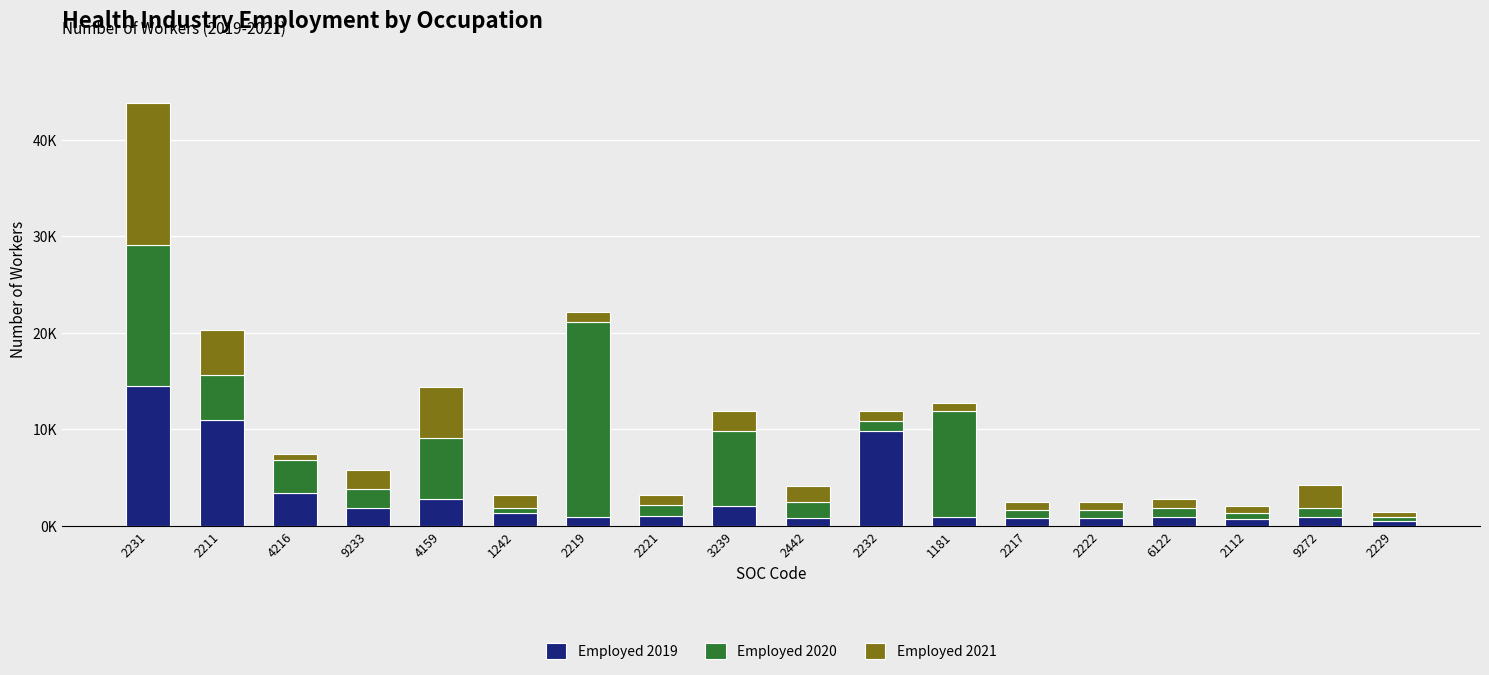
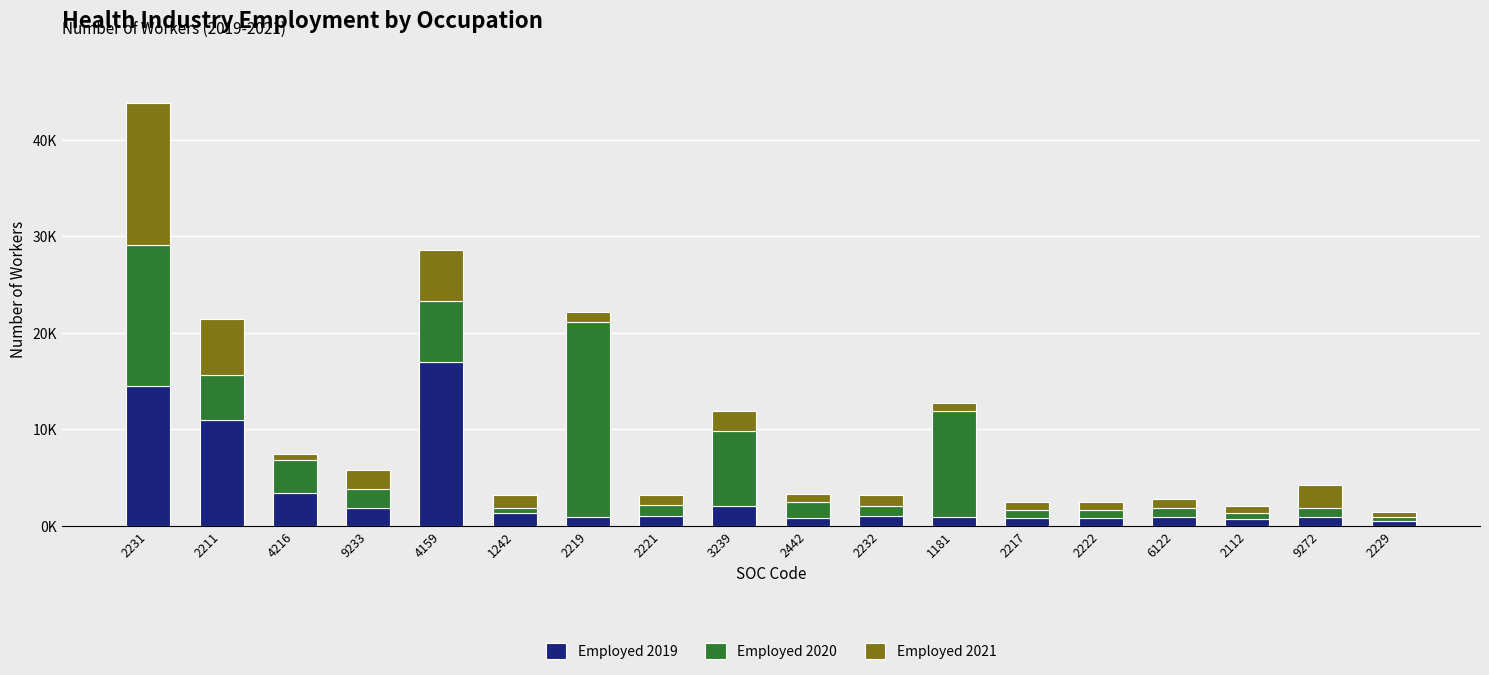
  {
    "Employed 2019": {
      "2231": 15000,
      "2211": 11000,
      "4216": 3000,
      "9233": 2000,
-     "4159": 3000,
+     "4159": 17000,
      "1242": 1000,
      "2219": 1000,
      "2221": 1000,
      "3239": 2000,
      "2442": 1000,
-     "2232": 10000,
+     "2232": 1000,
      "1181": 1000,
      "2217": 1000,
      "2222": 1000,
      "6122": 1000,
      "2112": 1000,
      "9272": 1000,
      "2229": 0
    },
    "Employed 2020": {
      "2231": 15000,
      "2211": 5000,
      "4216": 3000,
      "9233": 2000,
      "4159": 6000,
      "1242": 0,
      "2219": 20000,
      "2221": 1000,
      "3239": 8000,
      "2442": 2000,
      "2232": 1000,
      "1181": 11000,
      "2217": 1000,
      "2222": 1000,
      "6122": 1000,
      "2112": 1000,
      "9272": 1000,
      "2229": 0
    },
    "Employed 2021": {
      "2231": 15000,
-     "2211": 5000,
+     "2211": 6000,
      "4216": 1000,
      "9233": 2000,
      "4159": 5000,
      "1242": 1000,
      "2219": 1000,
      "2221": 1000,
      "3239": 2000,
-     "2442": 2000,
+     "2442": 1000,
      "2232": 1000,
      "1181": 1000,
      "2217": 1000,
      "2222": 1000,
      "6122": 1000,
      "2112": 1000,
      "9272": 2000,
      "2229": 0
    }
  }
